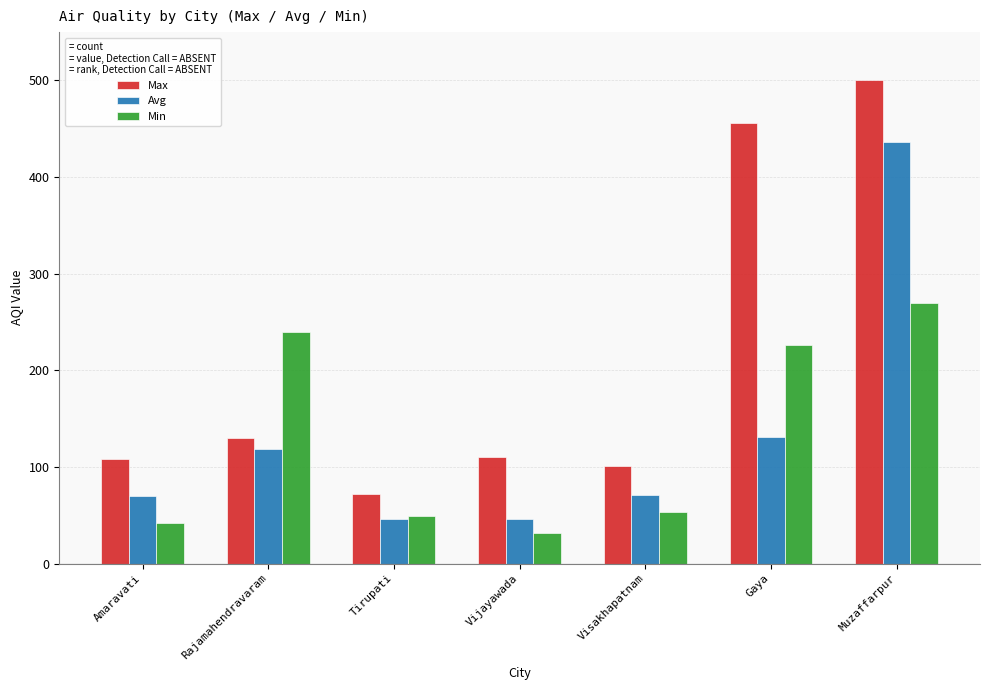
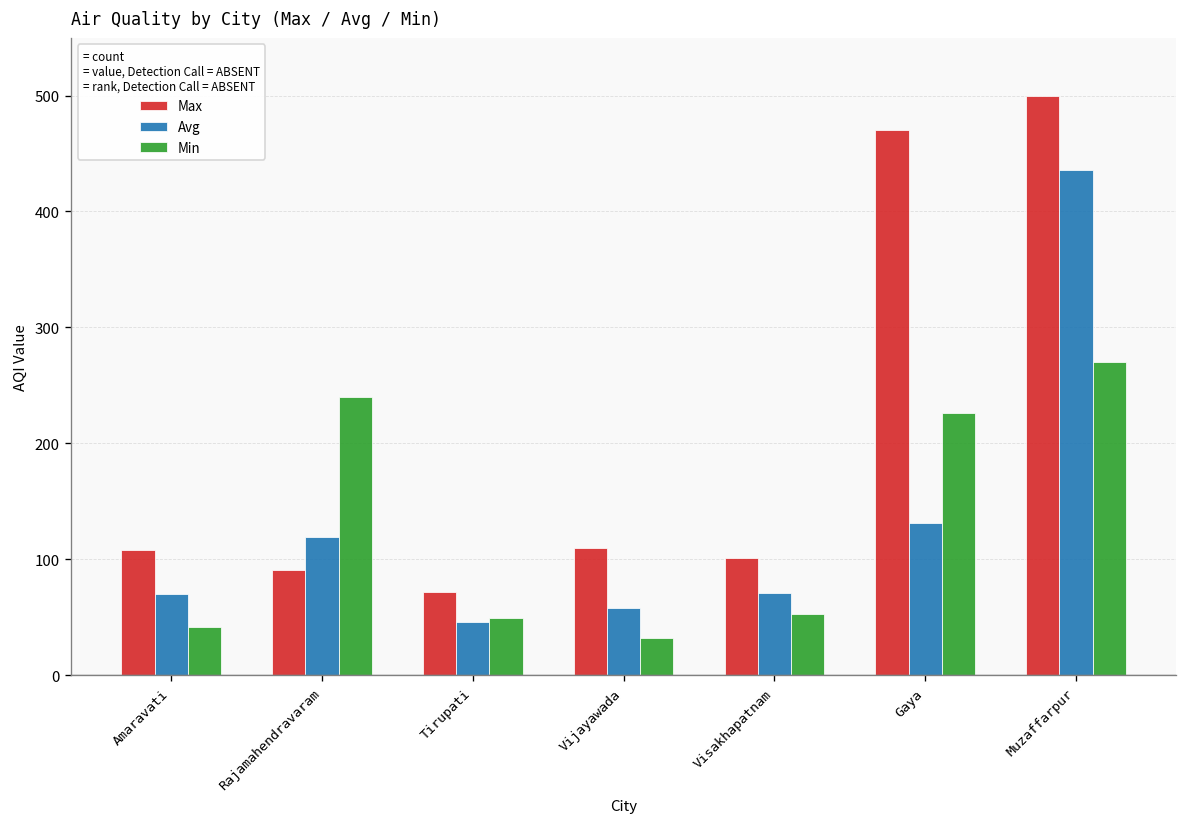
  {
    "Max": {
      "Amaravati": 110,
-     "Rajamahendravaram": 130,
+     "Rajamahendravaram": 90,
      "Tirupati": 70,
      "Vijayawada": 110,
      "Visakhapatnam": 100,
-     "Gaya": 460,
+     "Gaya": 470,
      "Muzaffarpur": 500
    },
    "Avg": {
      "Amaravati": 70,
      "Rajamahendravaram": 120,
      "Tirupati": 50,
-     "Vijayawada": 50,
+     "Vijayawada": 60,
      "Visakhapatnam": 70,
      "Gaya": 130,
      "Muzaffarpur": 440
    },
    "Min": {
      "Amaravati": 40,
      "Rajamahendravaram": 240,
      "Tirupati": 50,
      "Vijayawada": 30,
      "Visakhapatnam": 50,
      "Gaya": 230,
      "Muzaffarpur": 270
    }
  }
